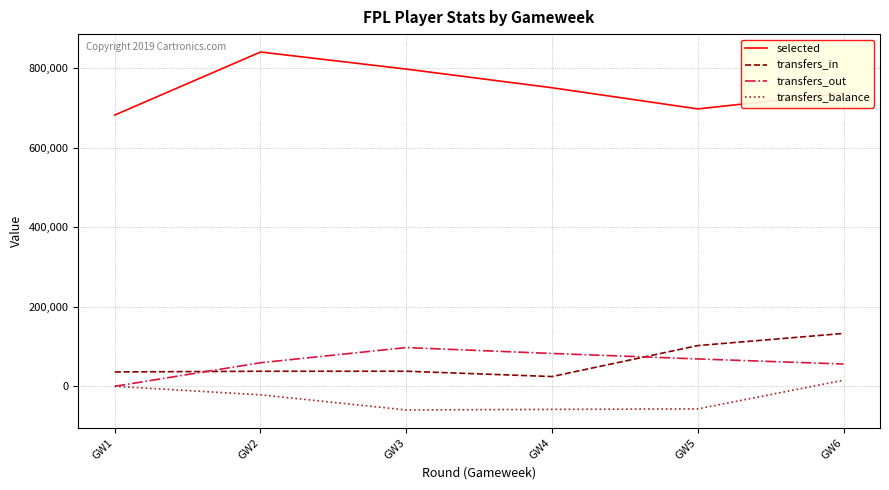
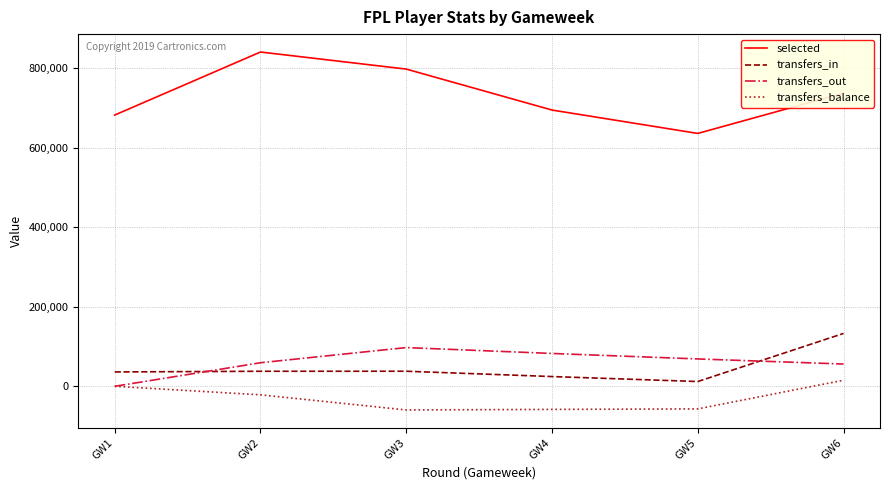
  {
    "selected": {
      "GW1": "680,000",
      "GW2": "840,000",
      "GW3": "800,000",
-     "GW4": "750,000",
-     "GW5": "700,000"
+     "GW4": "700,000",
+     "GW5": "640,000"
    },
    "transfers_in": {
      "GW1": "40,000",
      "GW2": "40,000",
      "GW3": "40,000",
      "GW4": "20,000",
-     "GW5": "100,000",
+     "GW5": "10,000",
      "GW6": "130,000"
    }
  }
